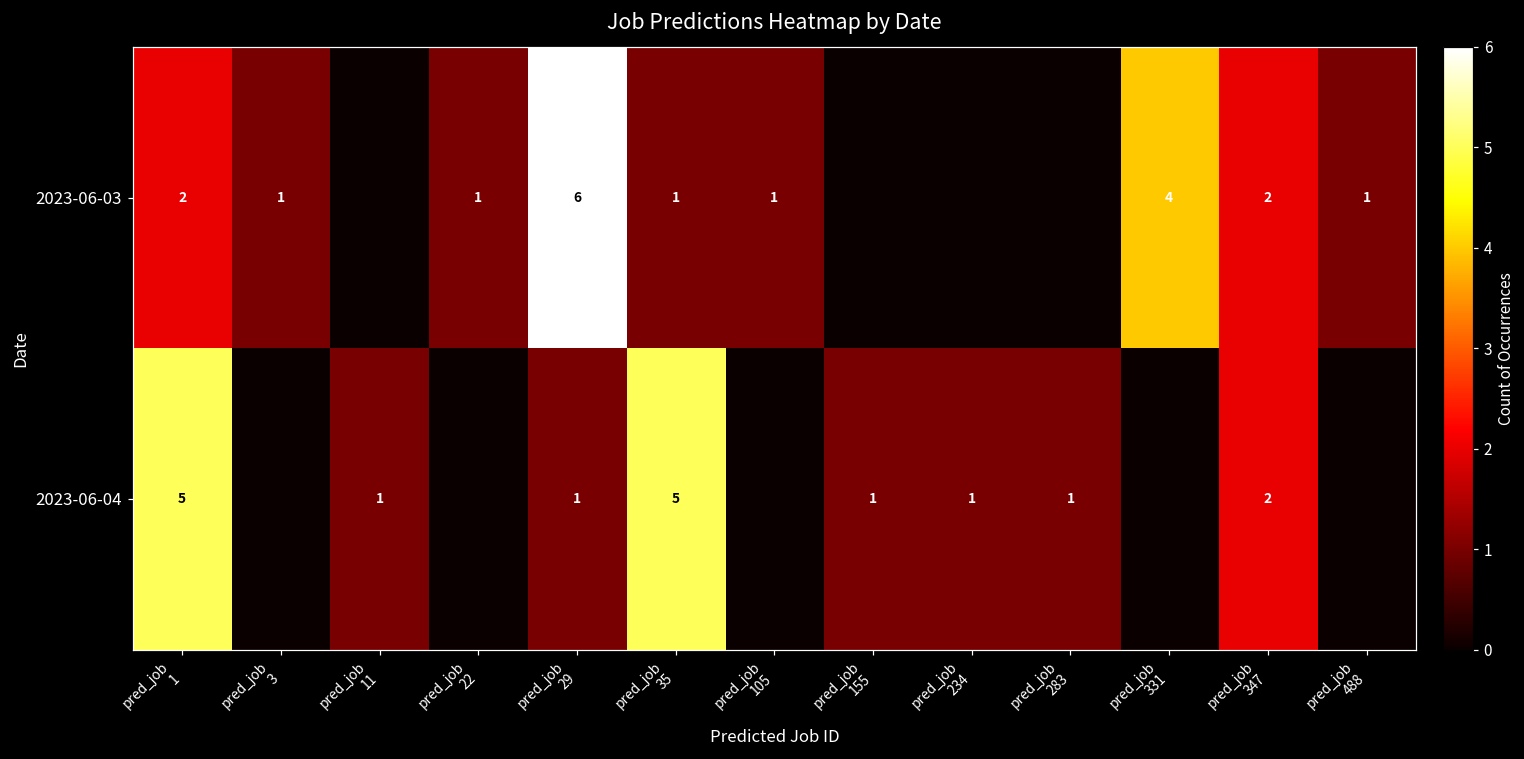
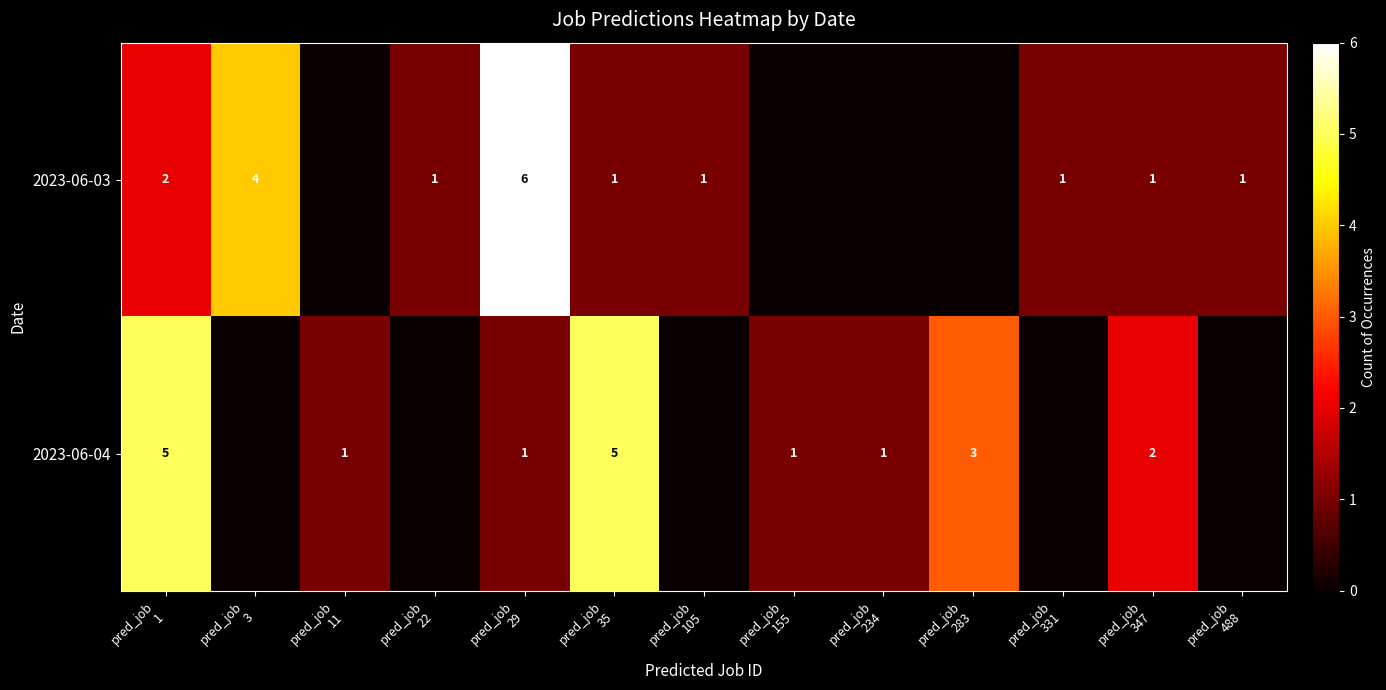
  {
    "2023-06-03": {
      "pred_job 1": 2,
-     "pred_job 3": 1,
+     "pred_job 3": 4,
      "pred_job 22": 1,
      "pred_job 29": 6,
      "pred_job 35": 1,
      "pred_job 105": 1,
-     "pred_job 331": 4,
-     "pred_job 347": 2,
+     "pred_job 331": 1,
+     "pred_job 347": 1,
      "pred_job 488": 1
    },
    "2023-06-04": {
      "pred_job 1": 5,
      "pred_job 11": 1,
      "pred_job 29": 1,
      "pred_job 35": 5,
      "pred_job 155": 1,
      "pred_job 234": 1,
-     "pred_job 283": 1,
+     "pred_job 283": 3,
      "pred_job 347": 2
    }
  }
